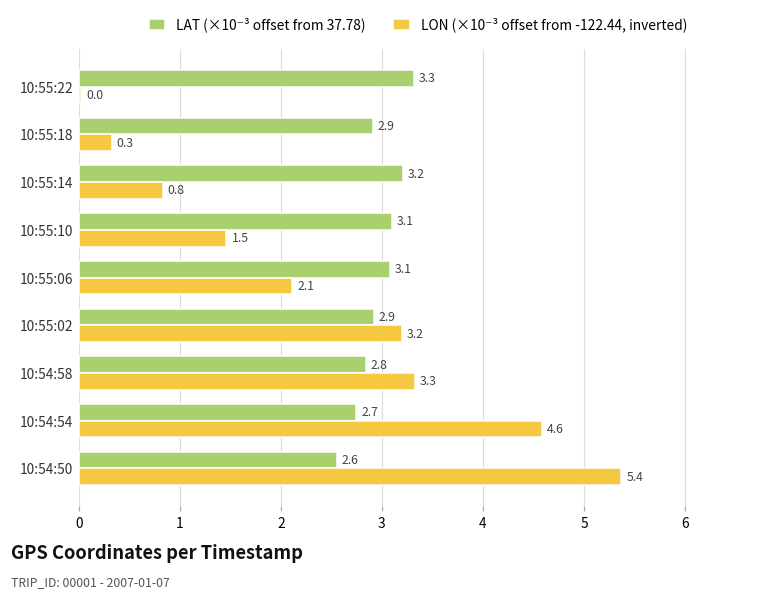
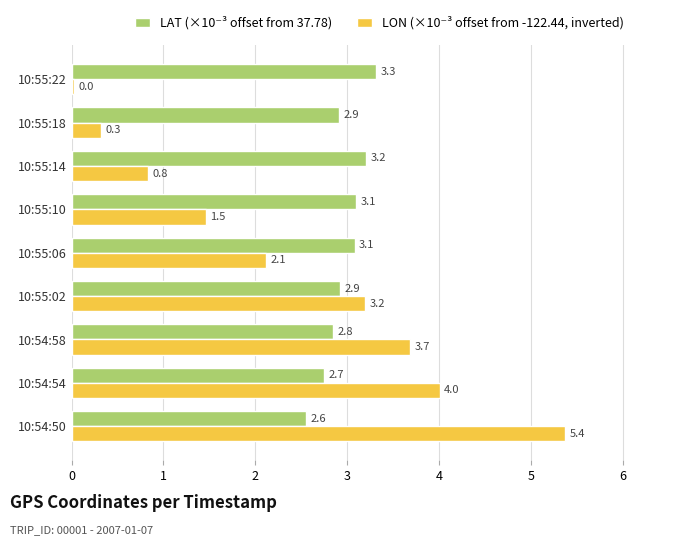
  {
    "LAT (×10⁻³ offset from 37.78)": {
      "10:55:22": 3.3,
      "10:55:18": 2.9,
      "10:55:14": 3.2,
      "10:55:10": 3.1,
      "10:55:06": 3.1,
      "10:55:02": 2.9,
      "10:54:58": 2.8,
      "10:54:54": 2.7,
      "10:54:50": 2.6
    },
    "LON (×10⁻³ offset from -122.44, inverted)": {
      "10:55:22": 0.0,
      "10:55:18": 0.3,
      "10:55:14": 0.8,
      "10:55:10": 1.5,
      "10:55:06": 2.1,
      "10:55:02": 3.2,
-     "10:54:58": 3.3,
-     "10:54:54": 4.6,
+     "10:54:58": 3.7,
+     "10:54:54": 4.0,
      "10:54:50": 5.4
    }
  }
